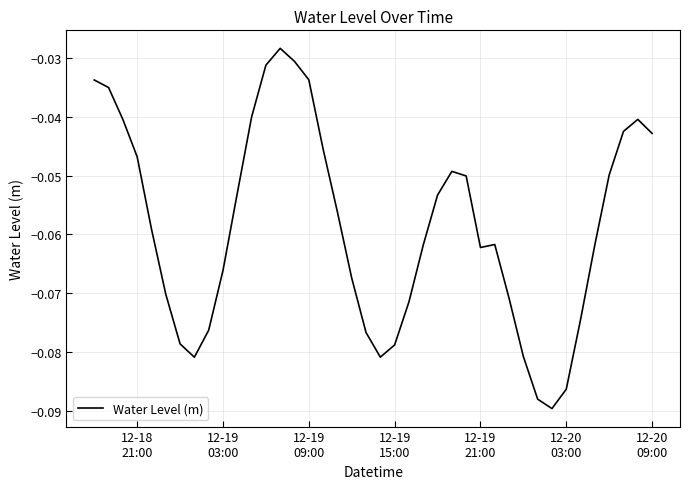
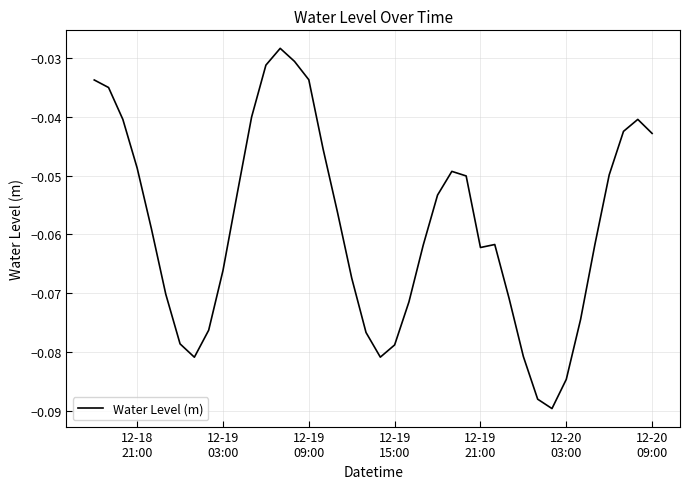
  {
-   "12-18 21:00": -0.047,
+   "12-18 21:00": -0.049,
    "12-19 03:00": -0.066,
    "12-19 09:00": -0.034,
    "12-19 15:00": -0.079,
    "12-19 21:00": -0.062,
-   "12-20 03:00": -0.086,
+   "12-20 03:00": -0.085,
    "12-20 09:00": -0.043
  }
